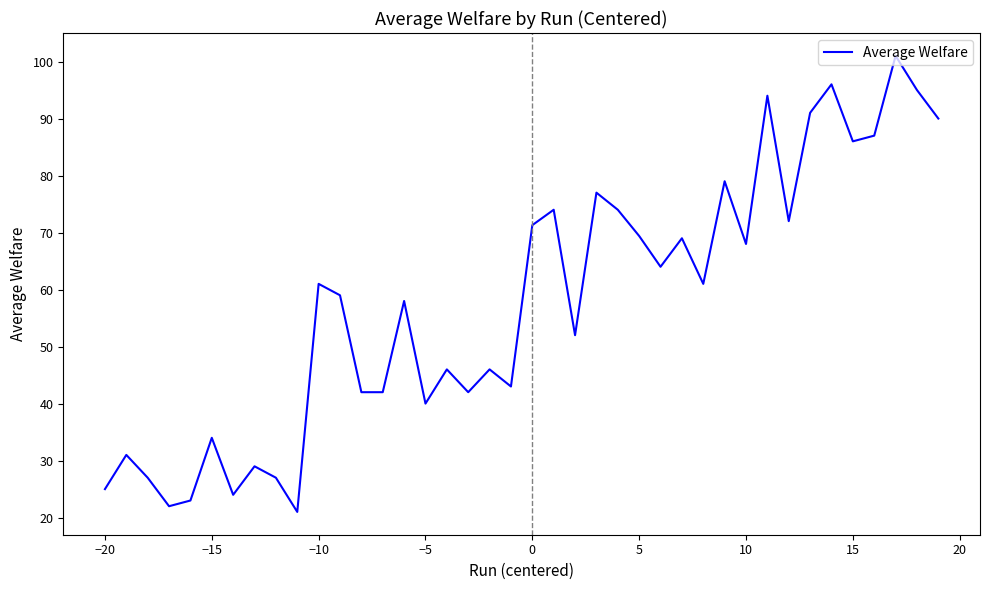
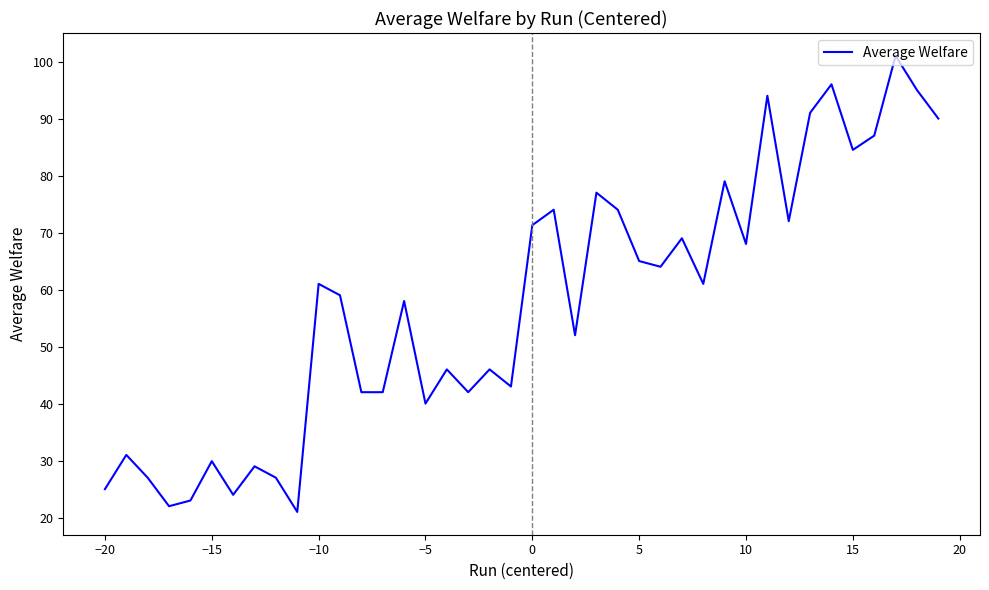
  {
    "−20": 25,
-   "−15": 34,
+   "−15": 30,
    "−10": 61,
    "−5": 40,
    "0": 71,
-   "5": 69,
+   "5": 65,
    "10": 68,
-   "15": 86
+   "15": 85
  }
